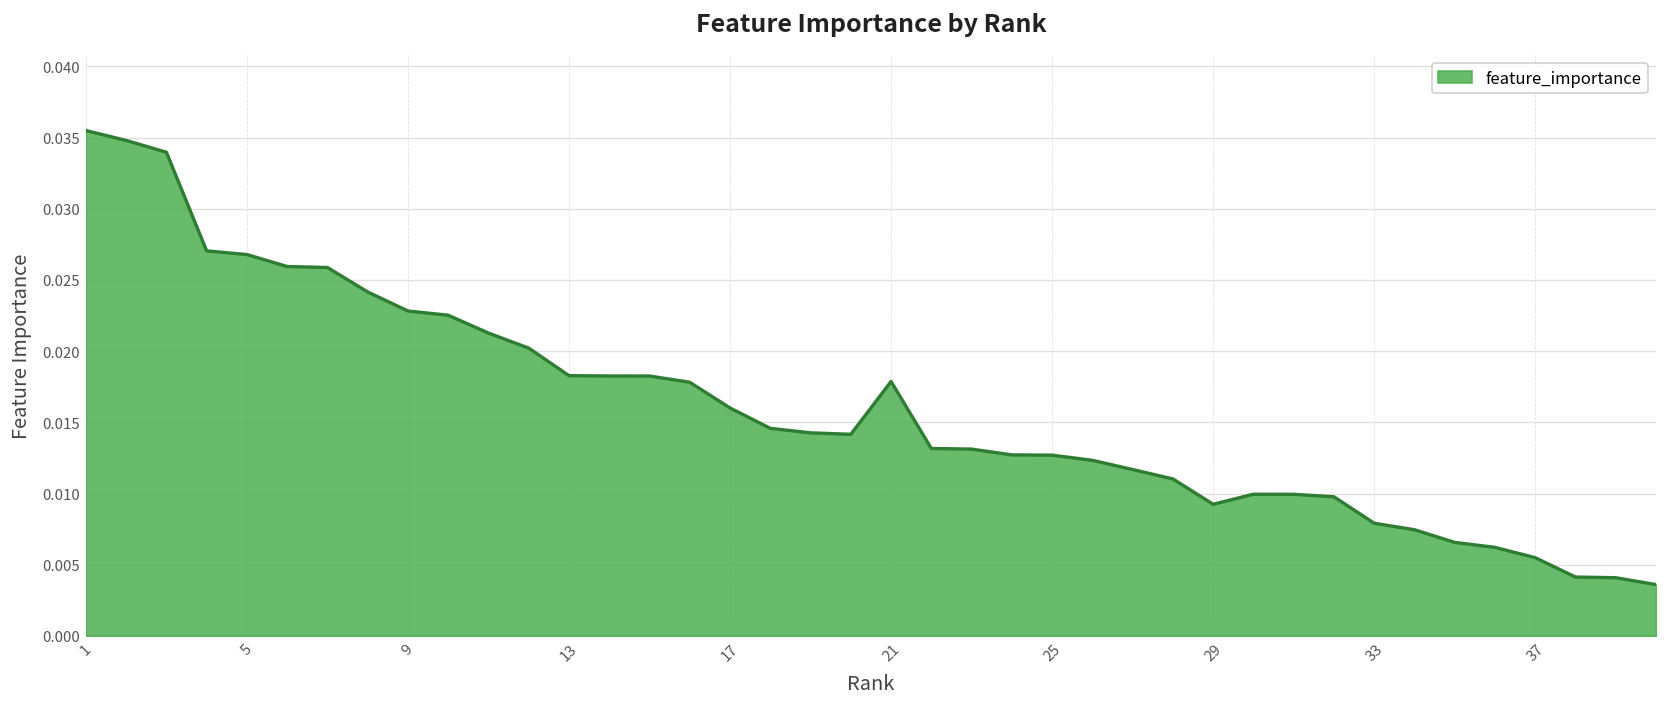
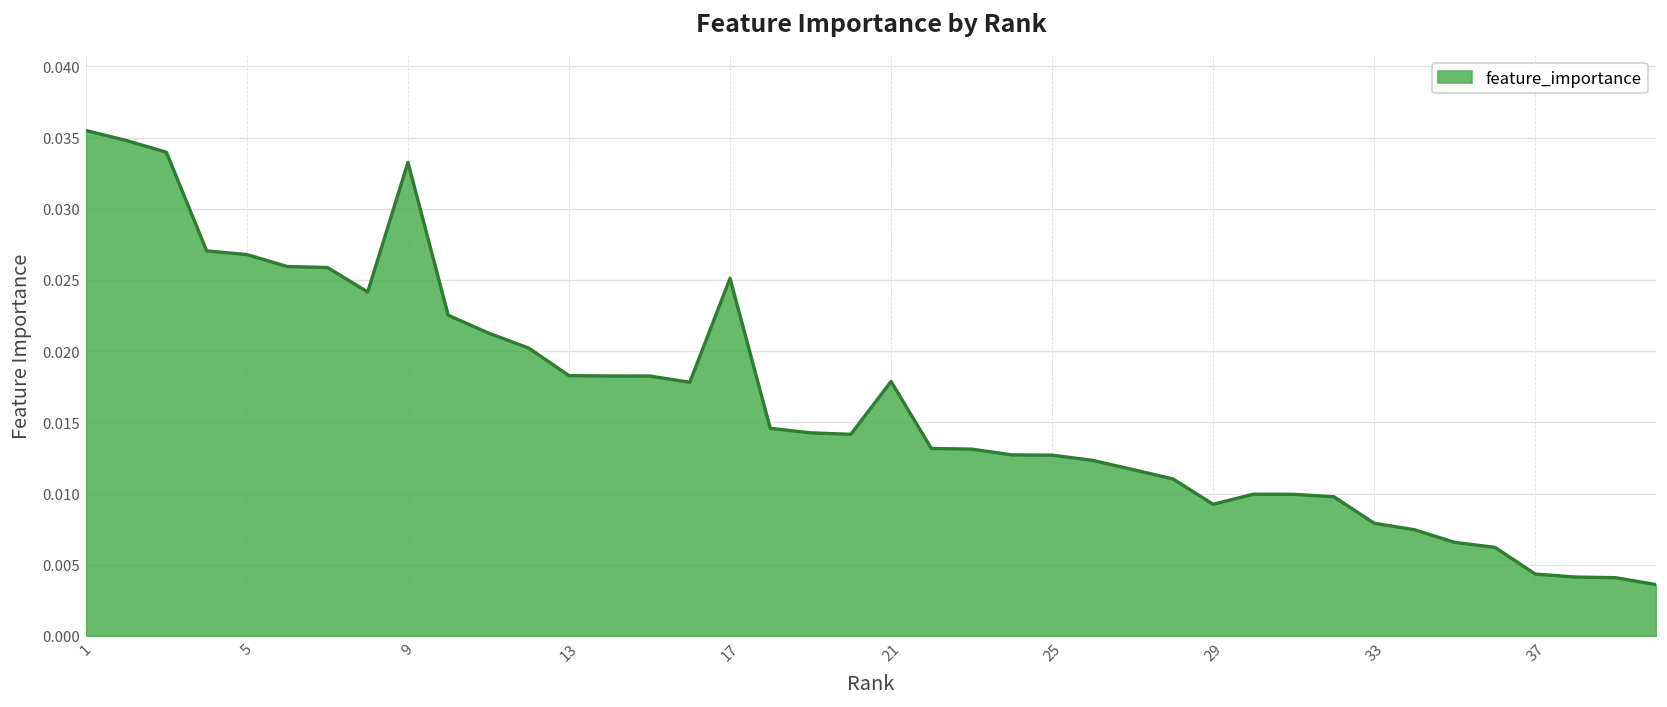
  {
    "1": 0.0355,
    "5": 0.0268,
-   "9": 0.0228,
+   "9": 0.0333,
    "13": 0.0183,
-   "17": 0.0160,
+   "17": 0.0251,
    "21": 0.0179,
    "25": 0.0127,
    "29": 0.0092,
    "33": 0.0079,
-   "37": 0.0055
+   "37": 0.0043
  }
